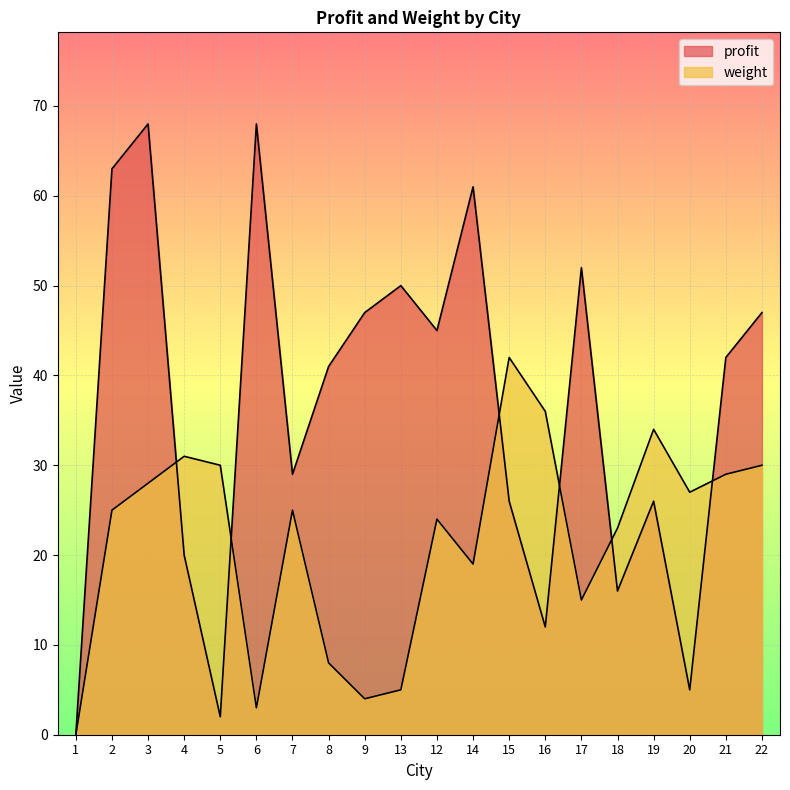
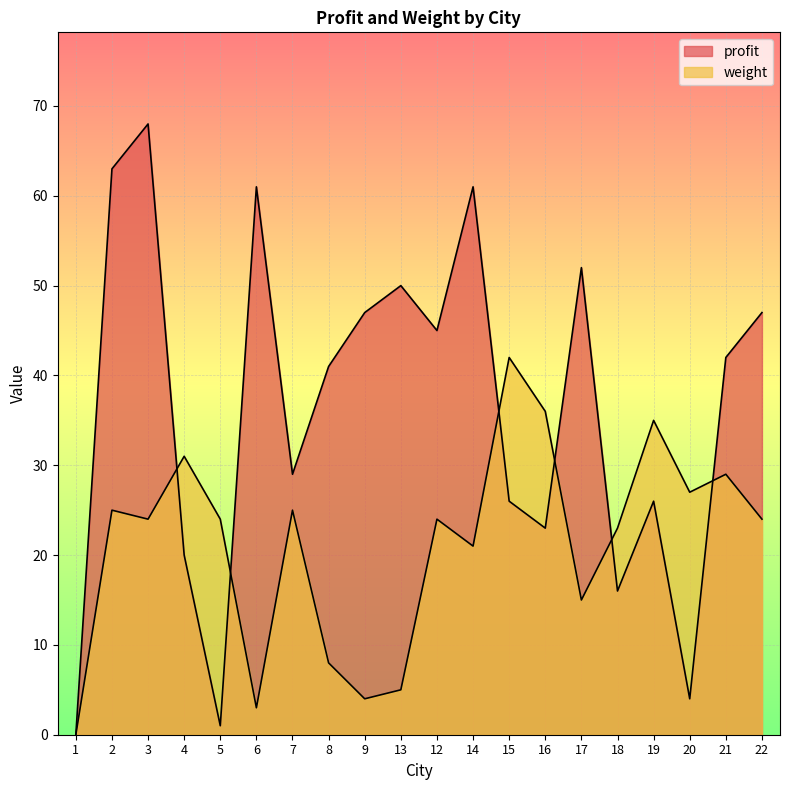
  {
    "profit": {
      "2": 63,
      "3": 68,
      "4": 20,
-     "5": 2,
-     "6": 68,
+     "5": 1,
+     "6": 61,
      "7": 29,
      "8": 41,
      "9": 47,
      "13": 50,
      "12": 45,
      "14": 61,
      "15": 26,
-     "16": 12,
+     "16": 23,
      "17": 52,
      "18": 16,
      "19": 26,
-     "20": 5,
+     "20": 4,
      "21": 42,
      "22": 47
    },
    "weight": {
      "2": 25,
-     "3": 28,
+     "3": 24,
      "4": 31,
-     "5": 30,
+     "5": 24,
      "6": 3,
      "7": 25,
      "8": 8,
      "9": 4,
      "13": 5,
      "12": 24,
-     "14": 19,
+     "14": 21,
      "15": 42,
      "16": 36,
      "17": 15,
      "18": 23,
-     "19": 34,
+     "19": 35,
      "20": 27,
      "21": 29,
-     "22": 30
+     "22": 24
    }
  }
